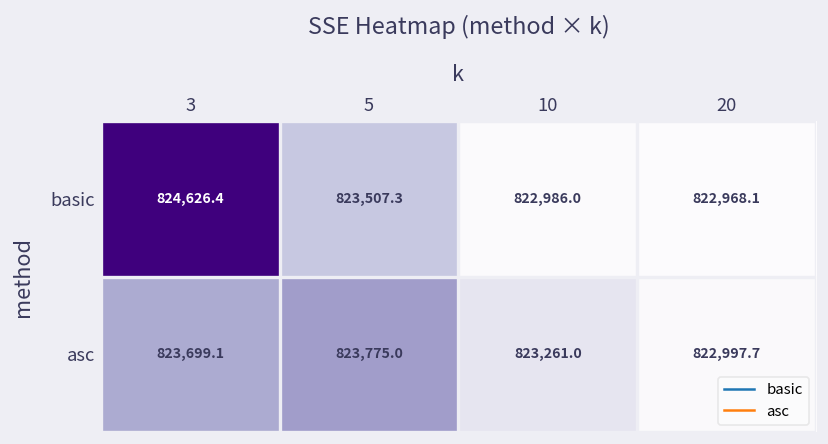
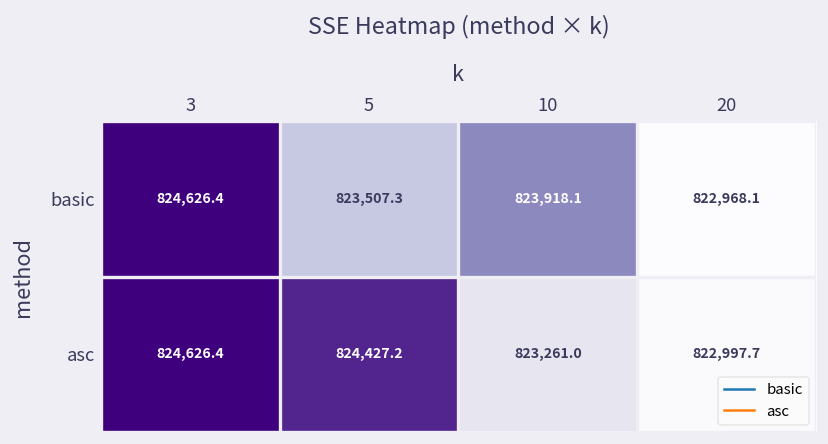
  {
    "basic": {
      "3": "824,626.4",
      "5": "823,507.3",
-     "10": "822,986.0",
+     "10": "823,918.1",
      "20": "822,968.1"
    },
    "asc": {
-     "3": "823,699.1",
-     "5": "823,775.0",
+     "3": "824,626.4",
+     "5": "824,427.2",
      "10": "823,261.0",
      "20": "822,997.7"
    }
  }
